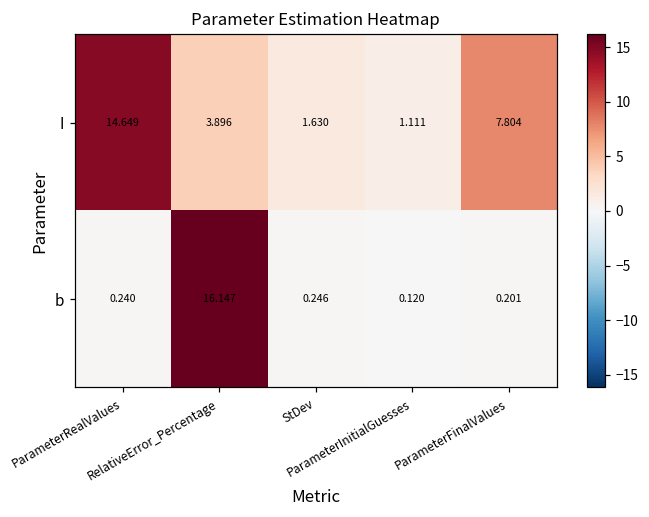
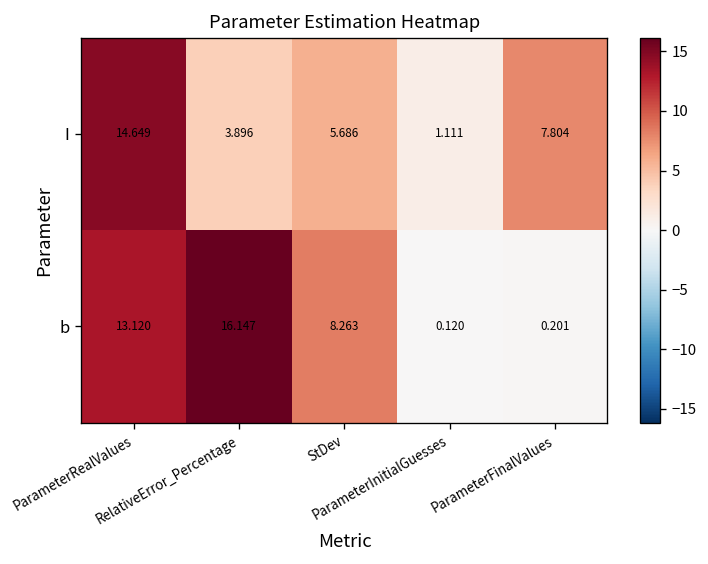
  {
    "I": {
      "ParameterRealValues": 14.649,
      "RelativeError_Percentage": 3.896,
-     "StDev": 1.630,
+     "StDev": 5.686,
      "ParameterInitialGuesses": 1.111,
      "ParameterFinalValues": 7.804
    },
    "b": {
-     "ParameterRealValues": 0.240,
+     "ParameterRealValues": 13.120,
      "RelativeError_Percentage": 16.147,
-     "StDev": 0.246,
+     "StDev": 8.263,
      "ParameterInitialGuesses": 0.120,
      "ParameterFinalValues": 0.201
    }
  }
